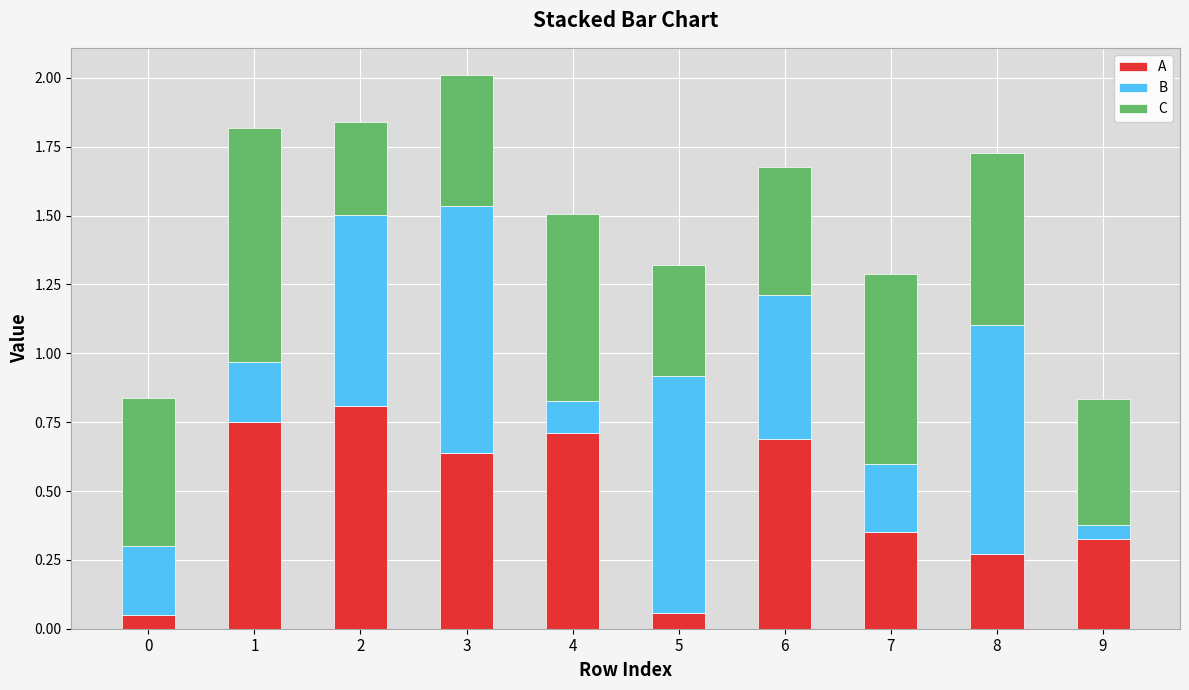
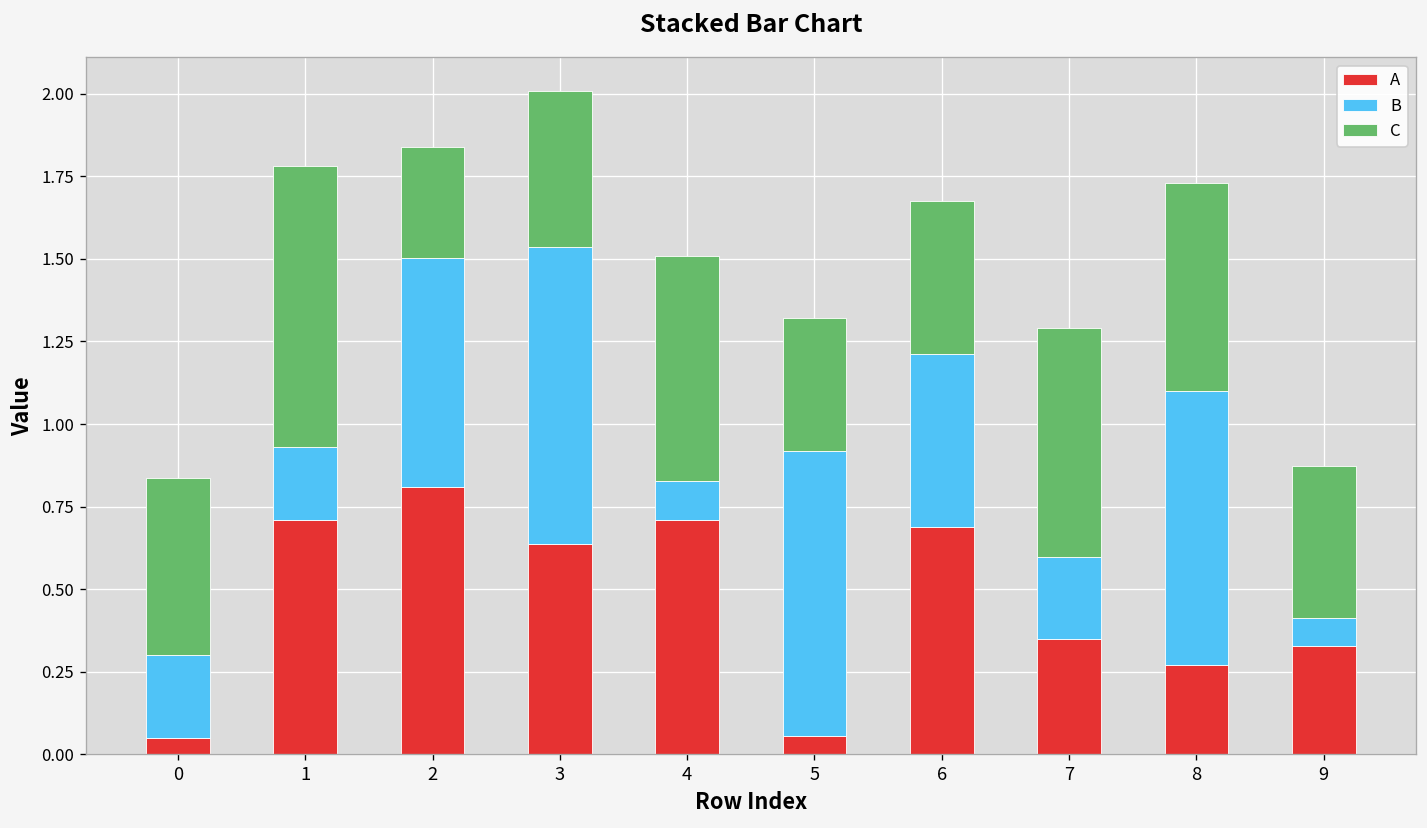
  {
    "A": {
      "0": 0.05,
-     "1": 0.75,
+     "1": 0.71,
      "2": 0.81,
      "3": 0.64,
      "4": 0.71,
      "5": 0.06,
      "6": 0.69,
      "7": 0.35,
      "8": 0.27,
      "9": 0.33
    },
    "B": {
      "0": 0.25,
      "1": 0.22,
      "2": 0.69,
      "3": 0.90,
      "4": 0.12,
      "5": 0.86,
      "6": 0.52,
      "7": 0.25,
      "8": 0.83,
-     "9": 0.05
+     "9": 0.09
    },
    "C": {
      "0": 0.54,
      "1": 0.85,
      "2": 0.34,
      "3": 0.47,
      "4": 0.68,
      "5": 0.40,
      "6": 0.46,
      "7": 0.69,
      "8": 0.63,
      "9": 0.46
    }
  }
